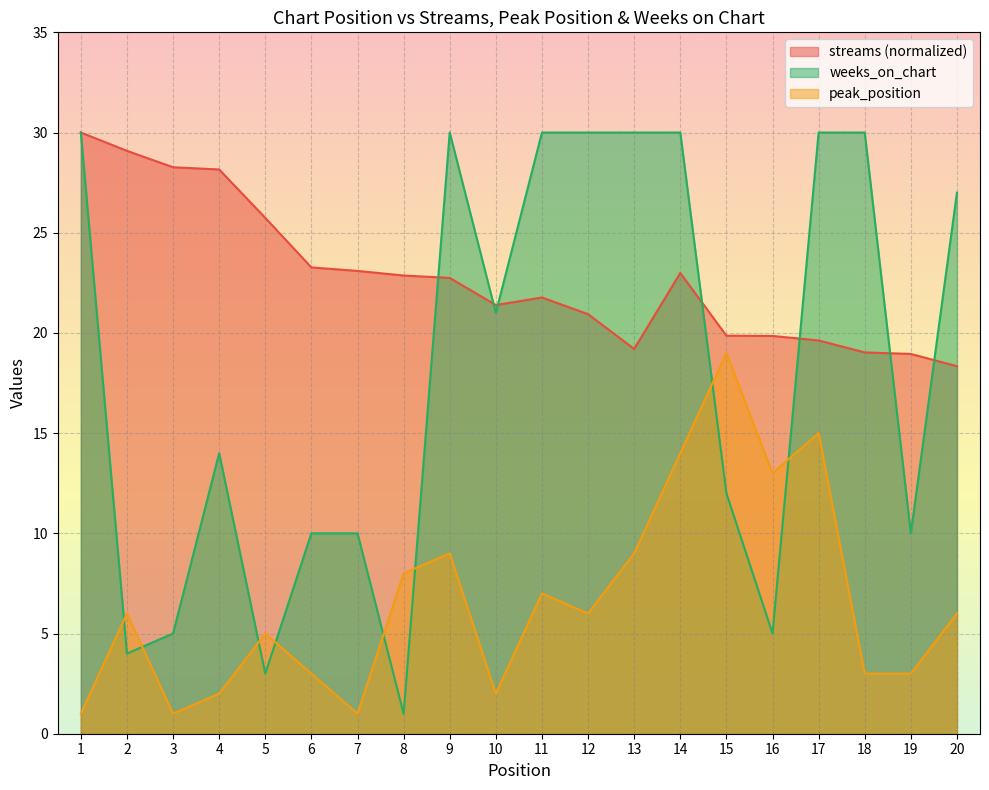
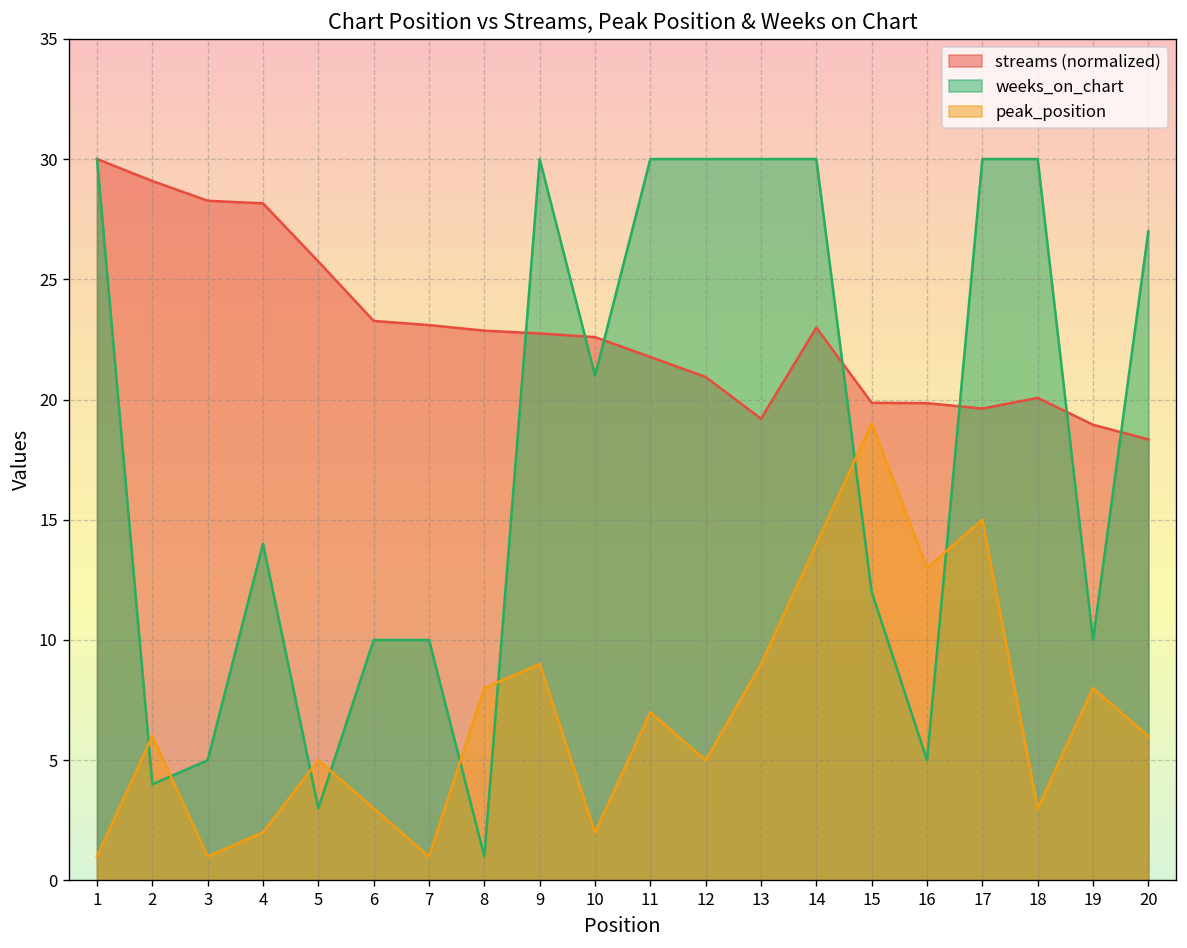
  {
    "streams (normalized)": {
      "2": 29.1,
      "3": 28.3,
      "4": 28.2,
      "5": 25.7,
      "6": 23.3,
      "7": 23.1,
      "8": 22.9,
      "9": 22.7,
-     "10": 21.4,
+     "10": 22.6,
      "11": 21.8,
      "12": 20.9,
      "13": 19.2,
      "14": 23.0,
      "15": 19.9,
      "16": 19.8,
      "17": 19.6,
-     "18": 19.0,
+     "18": 20.1,
      "19": 19.0,
      "20": 18.3
    },
    "weeks_on_chart": {
      "2": 4.0,
      "3": 5.0,
      "4": 14.0,
      "5": 3.0,
      "6": 10.0,
      "7": 10.0,
      "8": 1.0,
      "9": 30.0,
      "10": 21.0,
      "11": 30.0,
      "12": 30.0,
      "13": 30.0,
      "14": 30.0,
      "15": 12.0,
      "16": 5.0,
      "17": 30.0,
      "18": 30.0,
      "19": 10.0,
      "20": 27.0
    },
    "peak_position": {
      "1": 1,
      "2": 6,
      "3": 1,
      "4": 2,
      "5": 5,
      "6": 3,
      "7": 1,
      "8": 8,
      "9": 9,
      "10": 2,
      "11": 7,
-     "12": 6,
+     "12": 5,
      "13": 9,
      "14": 14,
      "15": 19,
      "16": 13,
      "17": 15,
      "18": 3,
-     "19": 3,
+     "19": 8,
      "20": 6
    }
  }
